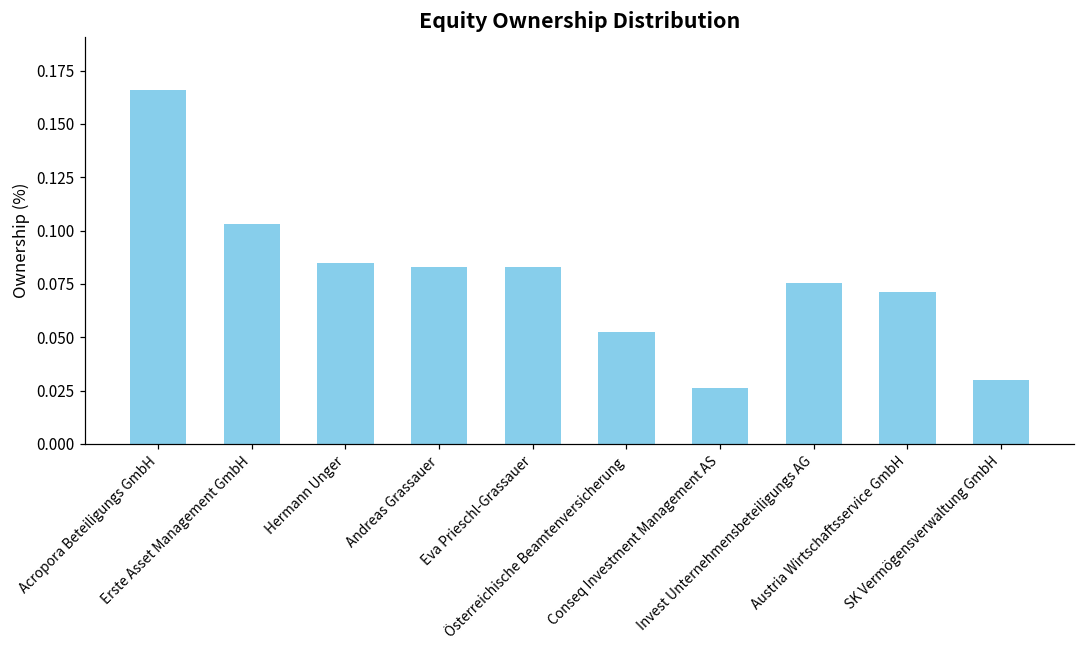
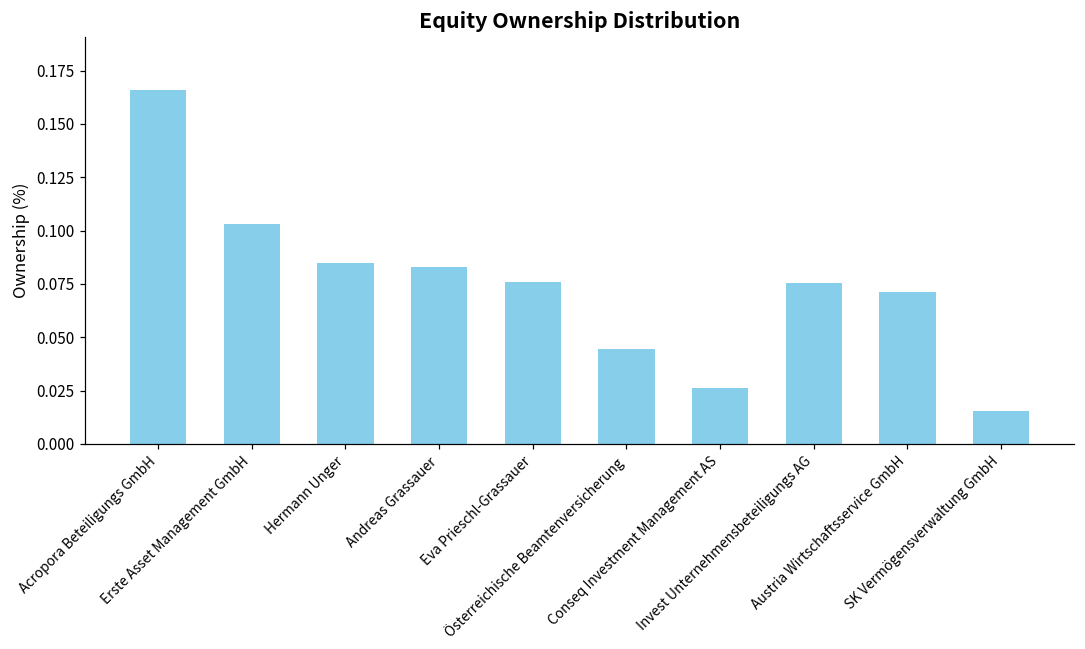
  {
    "Acropora Beteiligungs GmbH": 0.166,
    "Erste Asset Management GmbH": 0.103,
    "Hermann Unger": 0.085,
    "Andreas Grassauer": 0.083,
-   "Eva Prieschl-Grassauer": 0.083,
-   "Österreichische Beamtenversicherung": 0.052,
+   "Eva Prieschl-Grassauer": 0.076,
+   "Österreichische Beamtenversicherung": 0.044,
    "Conseq Investment Management AS": 0.026,
    "Invest Unternehmensbeteiligungs AG": 0.076,
    "Austria Wirtschaftsservice GmbH": 0.071,
-   "SK Vermögensverwaltung GmbH": 0.030
+   "SK Vermögensverwaltung GmbH": 0.015
  }
